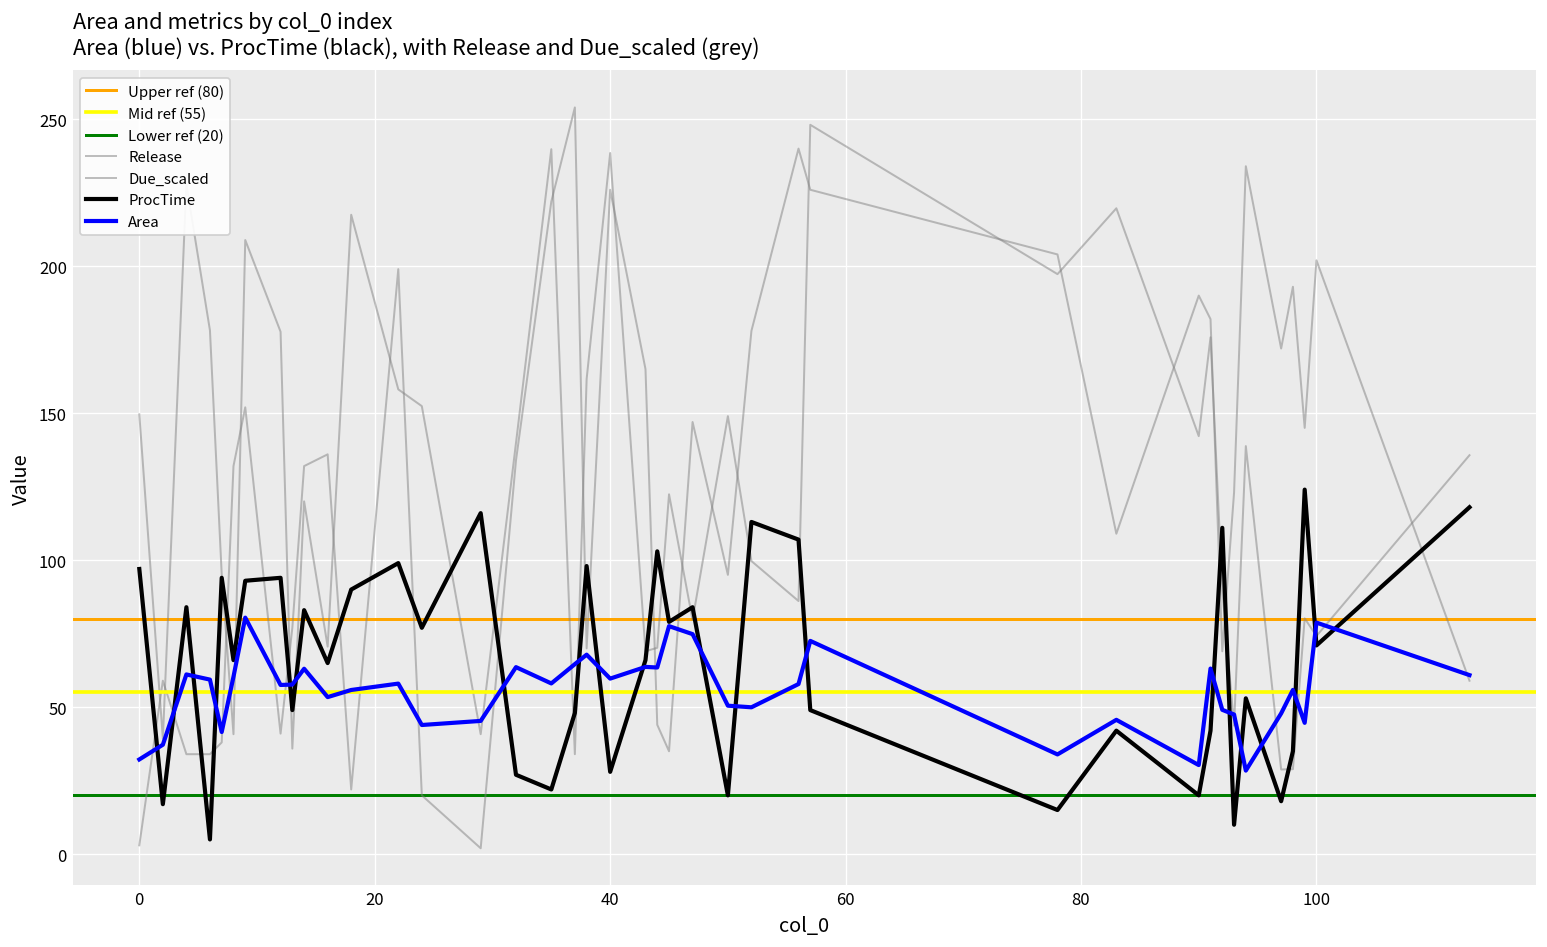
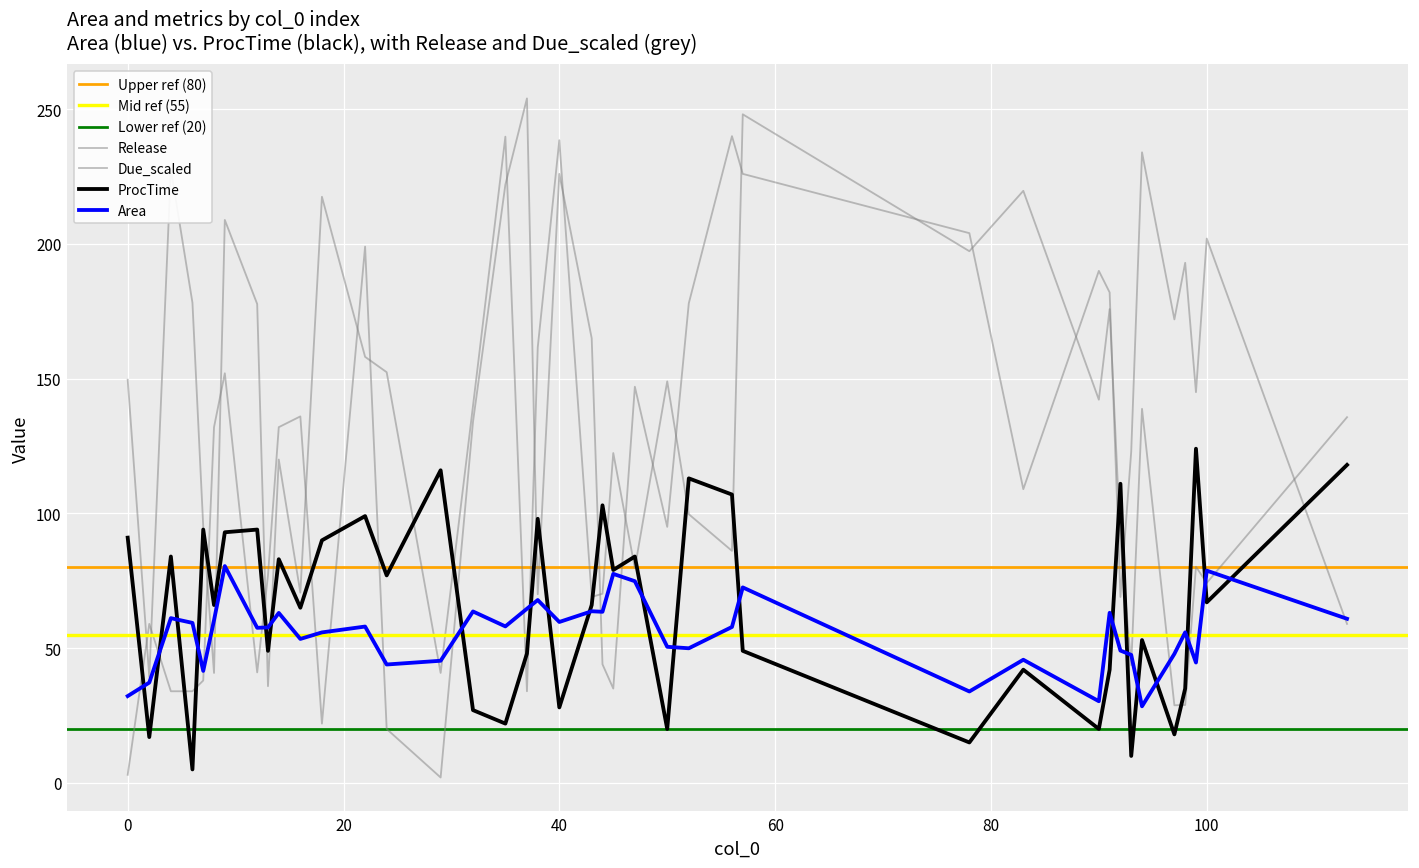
  {
    "ProcTime": {
-     "0": 97,
+     "0": 91,
      "40": 28,
-     "100": 71
+     "100": 67
    },
    "Area": {
      "0": 32,
      "40": 60,
      "100": 79
    }
  }
